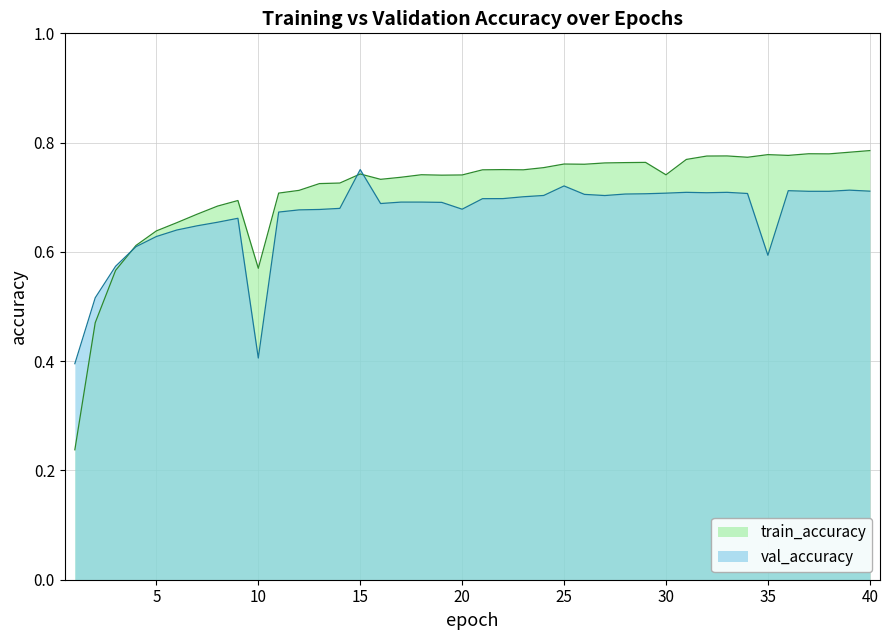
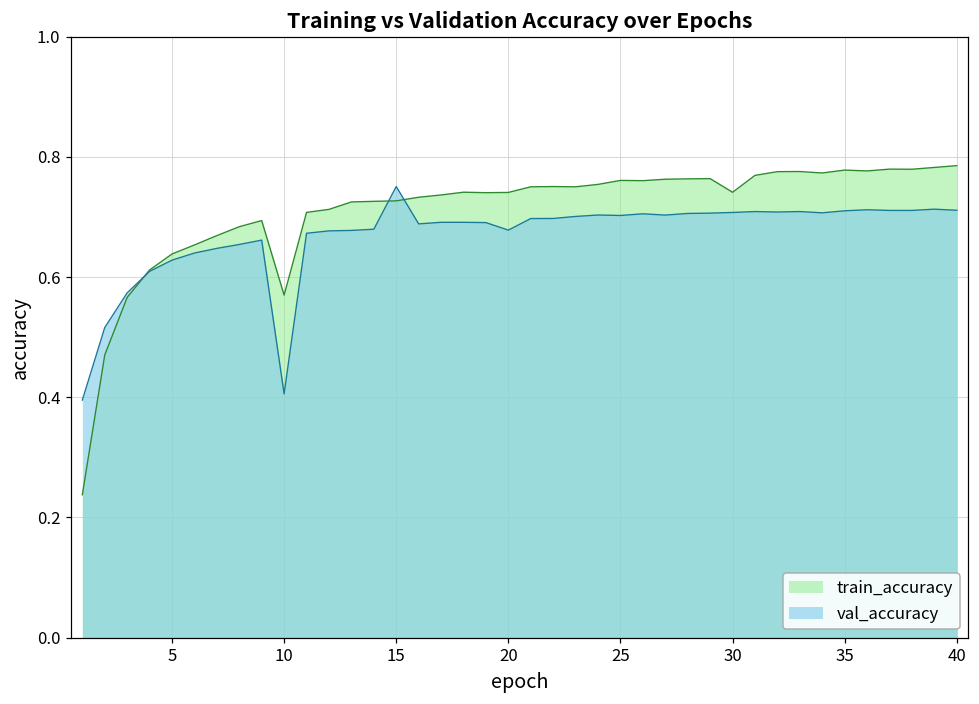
  {
    "train_accuracy": {
      "5": 0.64,
      "10": 0.57,
-     "15": 0.74,
+     "15": 0.73,
      "20": 0.74,
      "25": 0.76,
      "30": 0.74,
      "35": 0.78,
      "40": 0.79
    },
    "val_accuracy": {
      "5": 0.63,
      "10": 0.41,
      "15": 0.75,
      "20": 0.68,
-     "25": 0.72,
+     "25": 0.70,
      "30": 0.71,
-     "35": 0.59,
+     "35": 0.71,
      "40": 0.71
    }
  }
